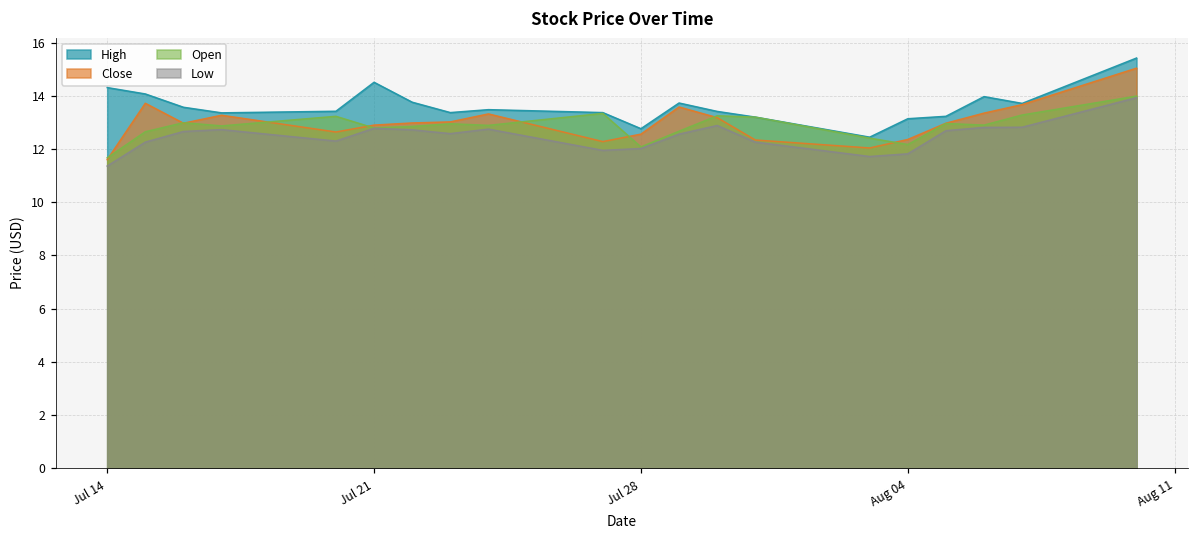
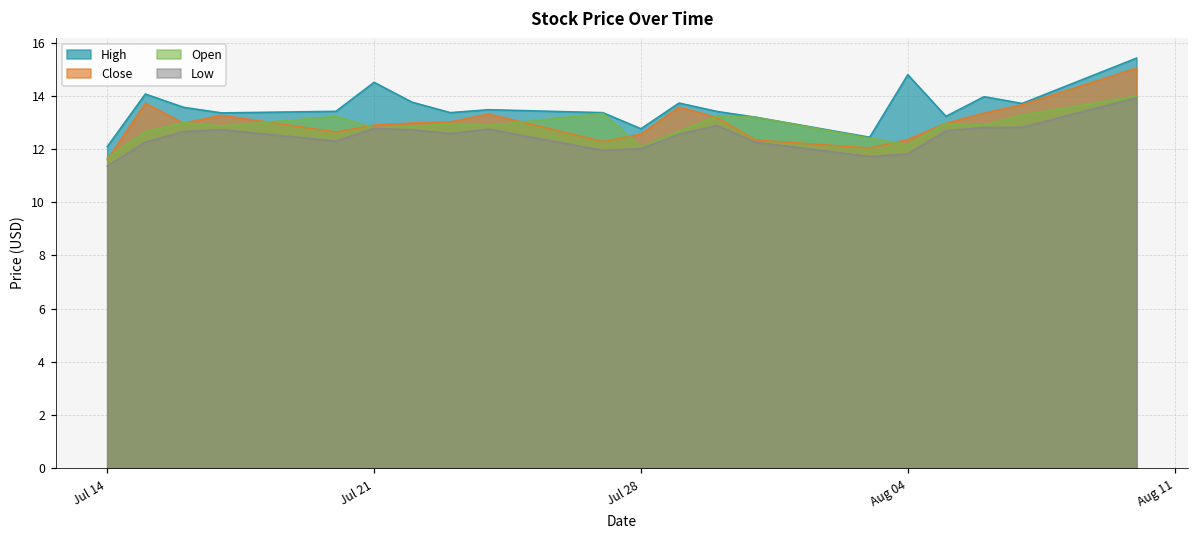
  {
    "High": {
-     "Jul 14": 14.3,
+     "Jul 14": 12.1,
      "Jul 21": 14.5,
      "Jul 28": 12.8,
-     "Aug 04": 13.1
+     "Aug 04": 14.8
    },
    "Close": {
      "Jul 21": 12.9,
      "Jul 28": 12.6,
      "Aug 04": 12.4
    },
    "Open": {
      "Aug 04": 12.2
    },
    "Low": {
      "Jul 14": 11.4,
      "Aug 04": 11.8
    }
  }
